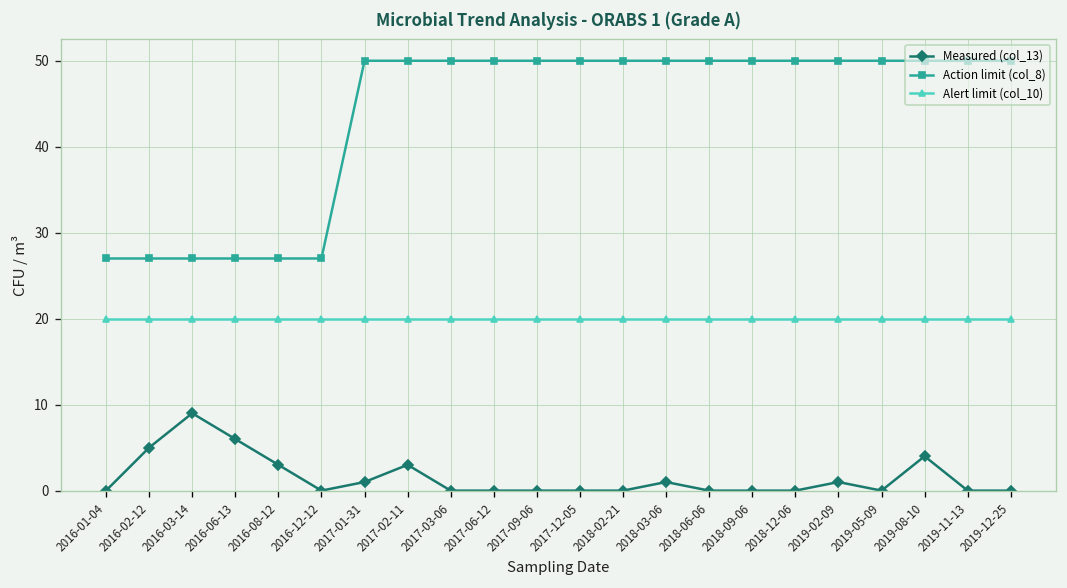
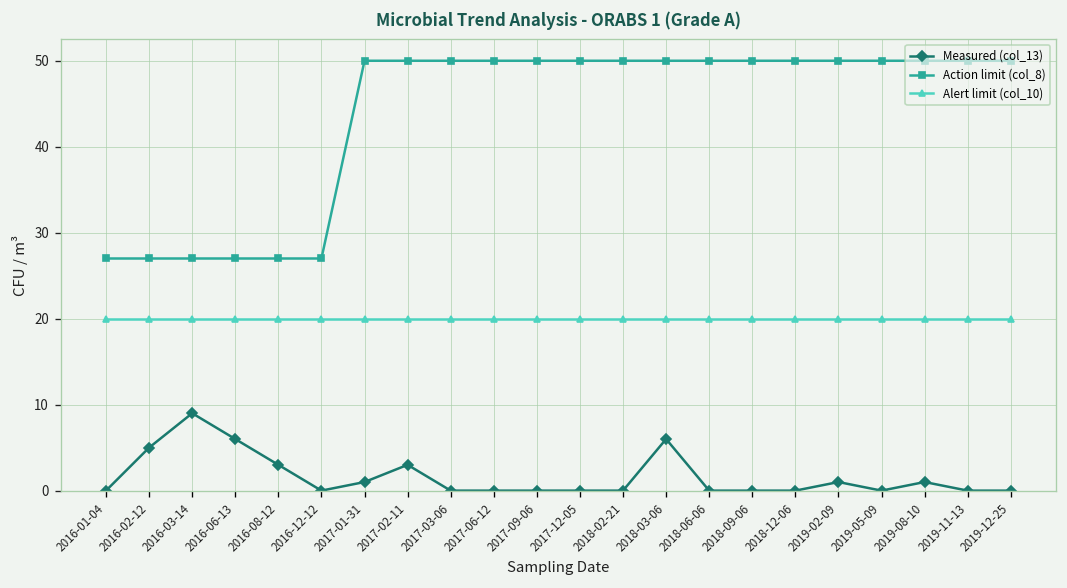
  {
    "Measured (col_13)": {
      "2016-01-04": 0,
      "2016-02-12": 5,
      "2016-03-14": 9,
      "2016-06-13": 6,
      "2016-08-12": 3,
      "2016-12-12": 0,
      "2017-01-31": 1,
      "2017-02-11": 3,
      "2017-03-06": 0,
      "2017-06-12": 0,
      "2017-09-06": 0,
      "2017-12-05": 0,
      "2018-02-21": 0,
-     "2018-03-06": 1,
+     "2018-03-06": 6,
      "2018-06-06": 0,
      "2018-09-06": 0,
      "2018-12-06": 0,
      "2019-02-09": 1,
      "2019-05-09": 0,
-     "2019-08-10": 4,
+     "2019-08-10": 1,
      "2019-11-13": 0,
      "2019-12-25": 0
    },
    "Action limit (col_8)": {
      "2016-01-04": 27,
      "2016-02-12": 27,
      "2016-03-14": 27,
      "2016-06-13": 27,
      "2016-08-12": 27,
      "2016-12-12": 27,
      "2017-01-31": 50,
      "2017-02-11": 50,
      "2017-03-06": 50,
      "2017-06-12": 50,
      "2017-09-06": 50,
      "2017-12-05": 50,
      "2018-02-21": 50,
      "2018-03-06": 50,
      "2018-06-06": 50,
      "2018-09-06": 50,
      "2018-12-06": 50,
      "2019-02-09": 50,
      "2019-05-09": 50
    },
    "Alert limit (col_10)": {
      "2016-01-04": 20,
      "2016-02-12": 20,
      "2016-03-14": 20,
      "2016-06-13": 20,
      "2016-08-12": 20,
      "2016-12-12": 20,
      "2017-01-31": 20,
      "2017-02-11": 20,
      "2017-03-06": 20,
      "2017-06-12": 20,
      "2017-09-06": 20,
      "2017-12-05": 20,
      "2018-02-21": 20,
      "2018-03-06": 20,
      "2018-06-06": 20,
      "2018-09-06": 20,
      "2018-12-06": 20,
      "2019-02-09": 20,
      "2019-05-09": 20,
      "2019-08-10": 20,
      "2019-11-13": 20,
      "2019-12-25": 20
    }
  }
